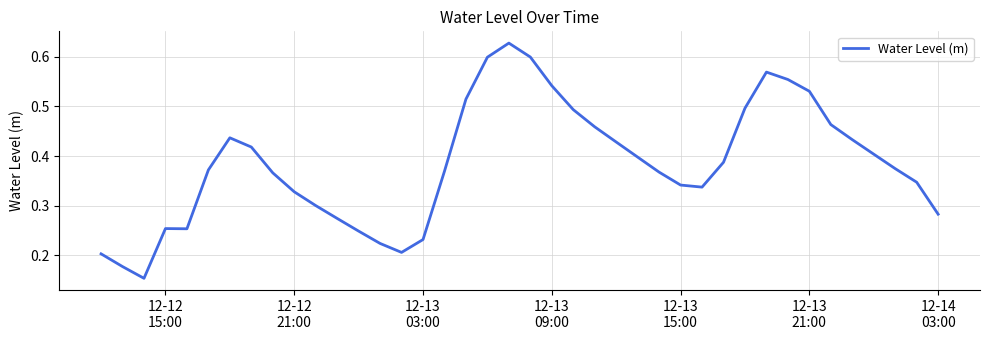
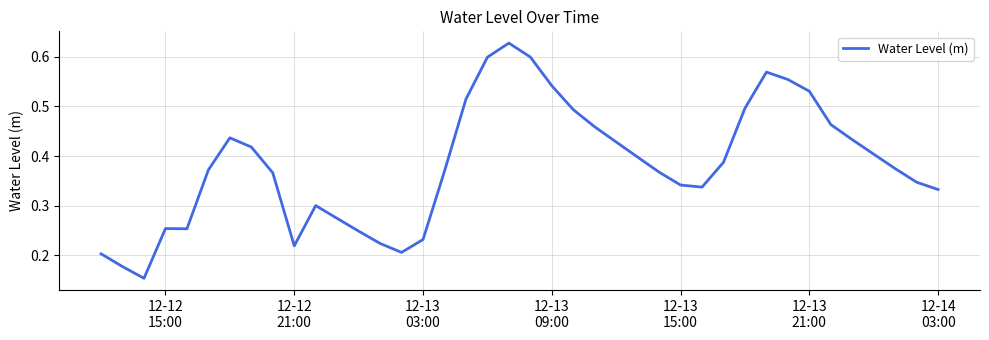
  {
    "12-12 15:00": 0.25,
-   "12-12 21:00": 0.33,
+   "12-12 21:00": 0.22,
    "12-13 03:00": 0.23,
    "12-13 09:00": 0.54,
    "12-13 15:00": 0.34,
    "12-13 21:00": 0.53,
-   "12-14 03:00": 0.28
+   "12-14 03:00": 0.33
  }
